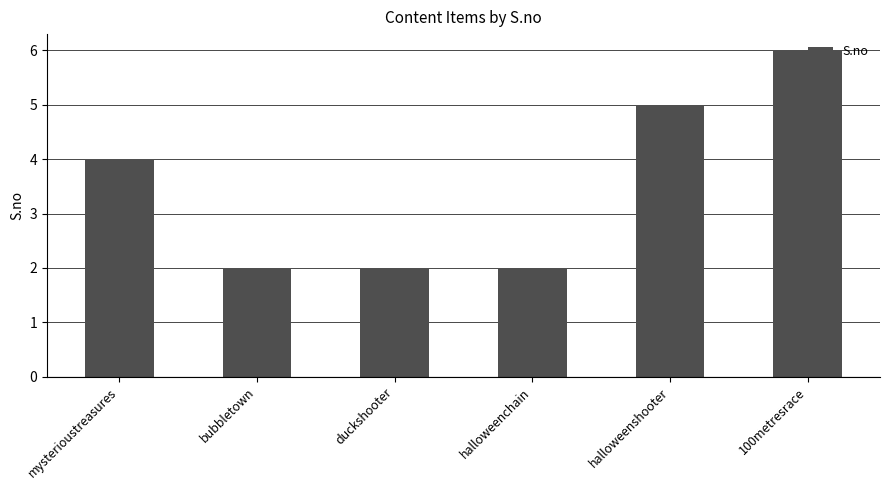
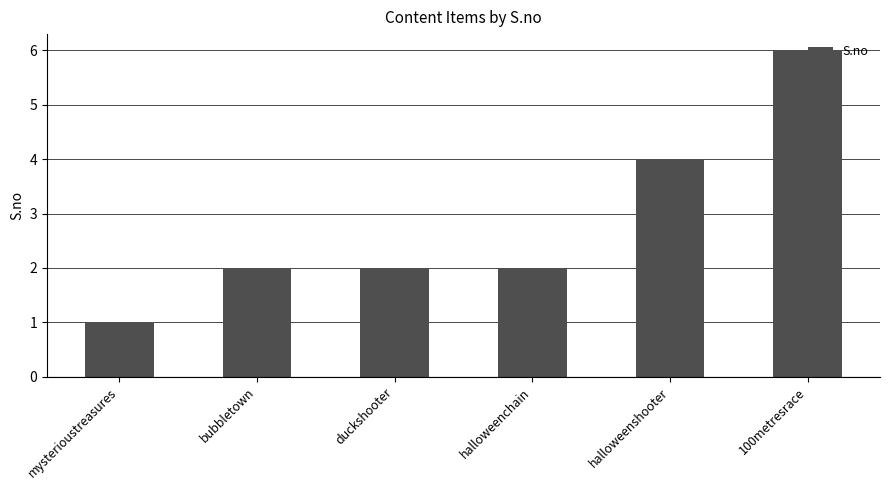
  {
-   "mysterioustreasures": 4,
+   "mysterioustreasures": 1,
    "bubbletown": 2,
    "duckshooter": 2,
    "halloweenchain": 2,
-   "halloweenshooter": 5,
+   "halloweenshooter": 4,
    "100metresrace": 6
  }
